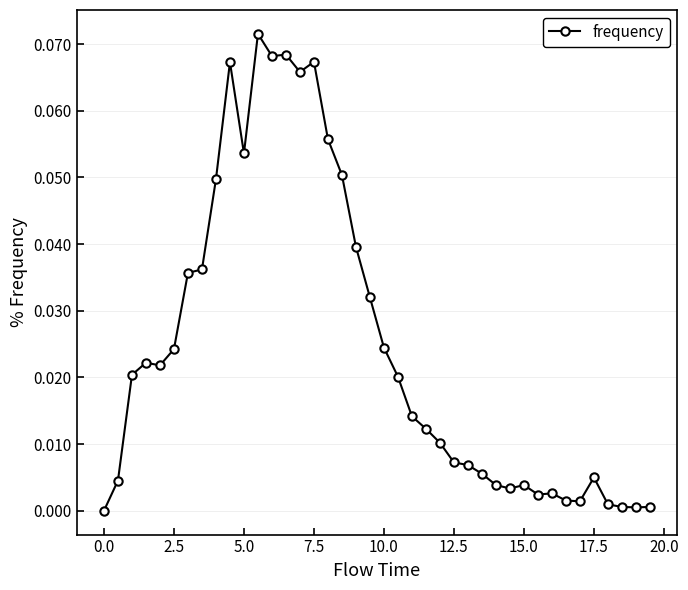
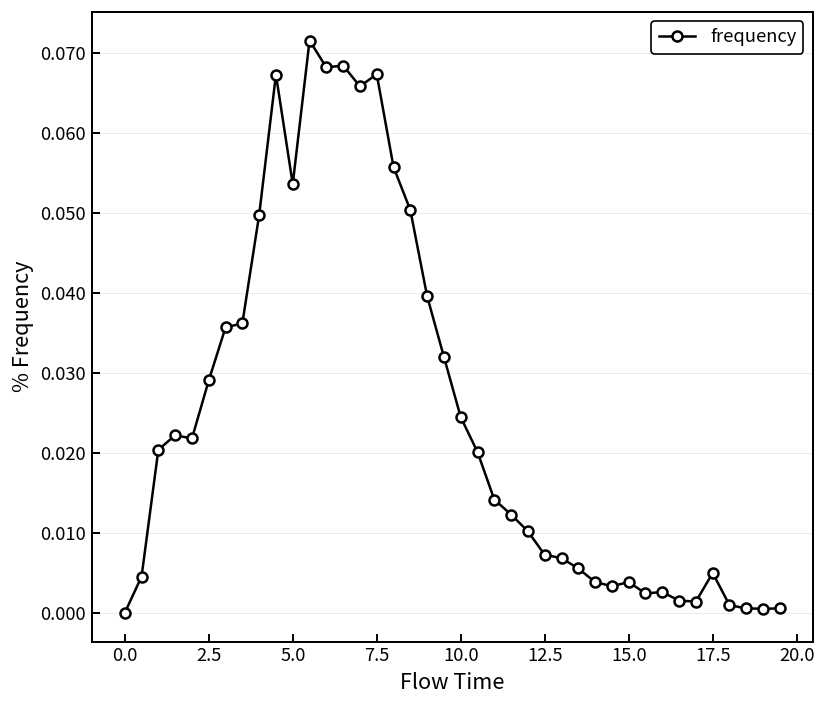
  {
    "0.0": 0.000,
-   "2.5": 0.024,
+   "2.5": 0.029,
    "5.0": 0.054,
    "7.5": 0.067,
    "10.0": 0.024,
    "12.5": 0.007,
    "15.0": 0.004,
    "17.5": 0.005
  }
